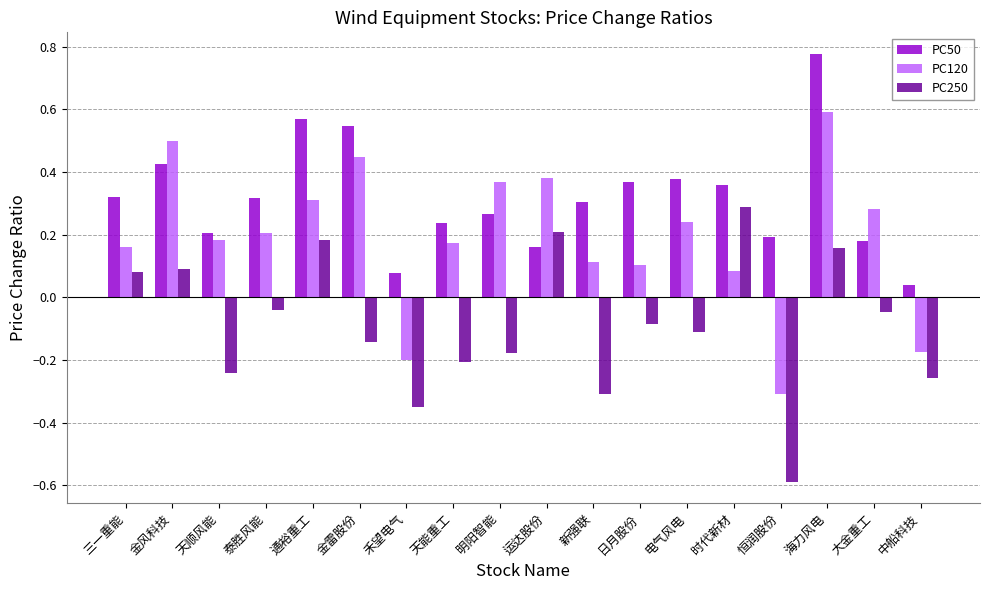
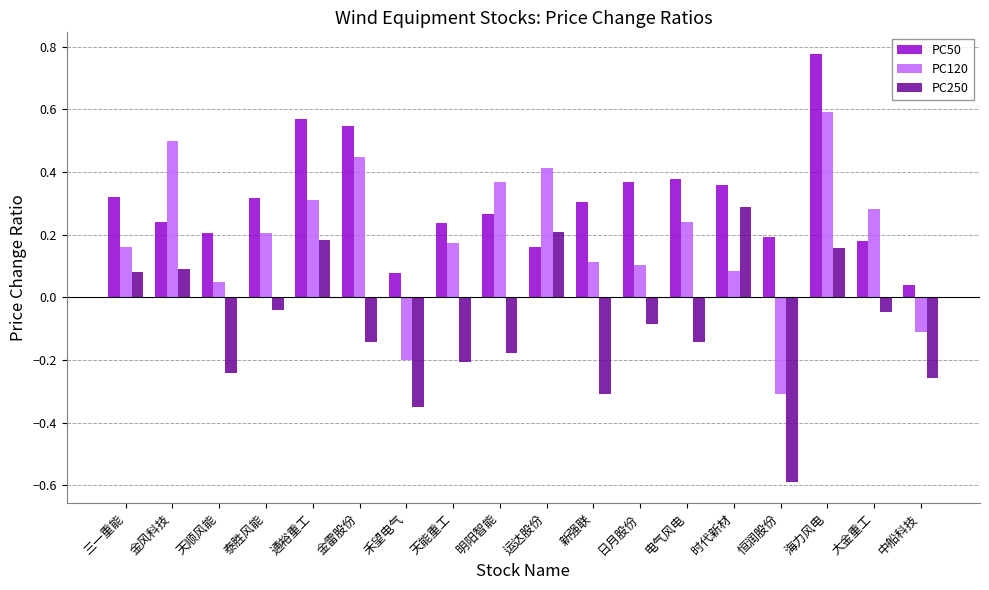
  {
    "PC50": {
      "三一重能": 0.32,
-     "金风科技": 0.43,
+     "金风科技": 0.24,
      "天顺风能": 0.20,
      "泰胜风能": 0.32,
      "通裕重工": 0.57,
      "金雷股份": 0.55,
      "禾望电气": 0.08,
      "天能重工": 0.24,
      "明阳智能": 0.27,
      "运达股份": 0.16,
      "新强联": 0.30,
      "日月股份": 0.37,
      "电气风电": 0.38,
      "时代新材": 0.36,
      "恒润股份": 0.19,
      "海力风电": 0.78,
      "大金重工": 0.18,
      "中船科技": 0.04
    },
    "PC120": {
      "三一重能": 0.16,
      "金风科技": 0.50,
-     "天顺风能": 0.18,
+     "天顺风能": 0.05,
      "泰胜风能": 0.21,
      "通裕重工": 0.31,
      "金雷股份": 0.45,
      "禾望电气": -0.20,
      "天能重工": 0.17,
      "明阳智能": 0.37,
-     "运达股份": 0.38,
+     "运达股份": 0.41,
      "新强联": 0.11,
      "日月股份": 0.10,
      "电气风电": 0.24,
      "时代新材": 0.08,
      "恒润股份": -0.31,
      "海力风电": 0.59,
      "大金重工": 0.28,
-     "中船科技": -0.17
+     "中船科技": -0.11
    },
    "PC250": {
      "三一重能": 0.08,
      "金风科技": 0.09,
      "天顺风能": -0.24,
      "泰胜风能": -0.04,
      "通裕重工": 0.18,
      "金雷股份": -0.14,
      "禾望电气": -0.35,
      "天能重工": -0.21,
      "明阳智能": -0.18,
      "运达股份": 0.21,
      "新强联": -0.31,
      "日月股份": -0.08,
-     "电气风电": -0.11,
+     "电气风电": -0.14,
      "时代新材": 0.29,
      "恒润股份": -0.59,
      "海力风电": 0.16,
      "大金重工": -0.05,
      "中船科技": -0.26
    }
  }
